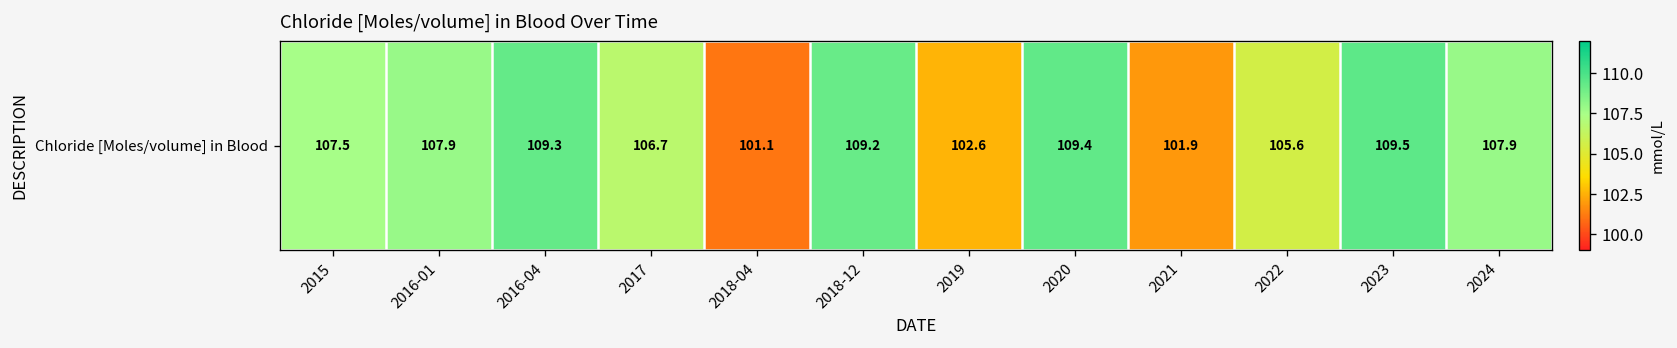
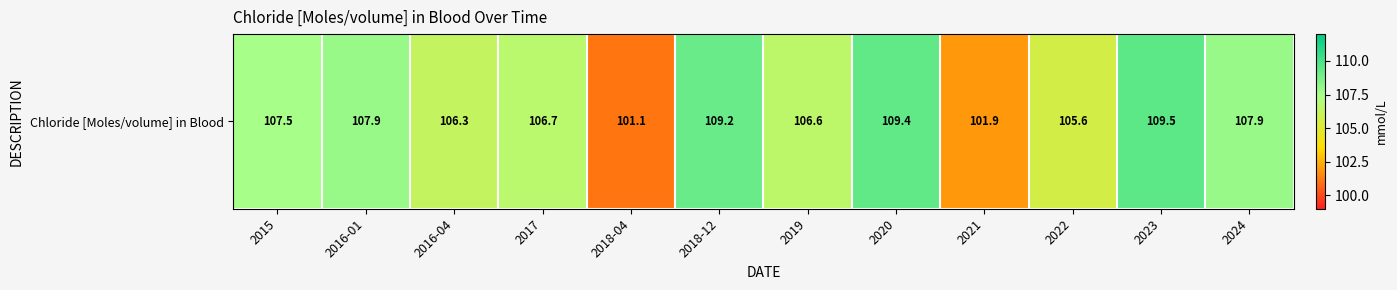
  {
    "Chloride [Moles/volume] in Blood": {
      "2015": 107.5,
      "2016-01": 107.9,
-     "2016-04": 109.3,
+     "2016-04": 106.3,
      "2017": 106.7,
      "2018-04": 101.1,
      "2018-12": 109.2,
-     "2019": 102.6,
+     "2019": 106.6,
      "2020": 109.4,
      "2021": 101.9,
      "2022": 105.6,
      "2023": 109.5,
      "2024": 107.9
    }
  }
